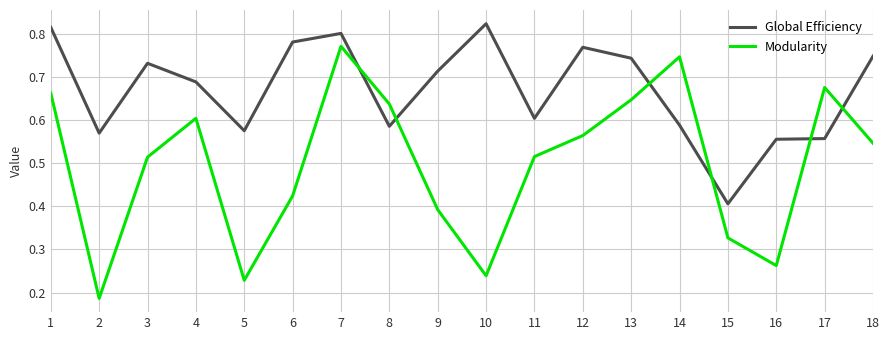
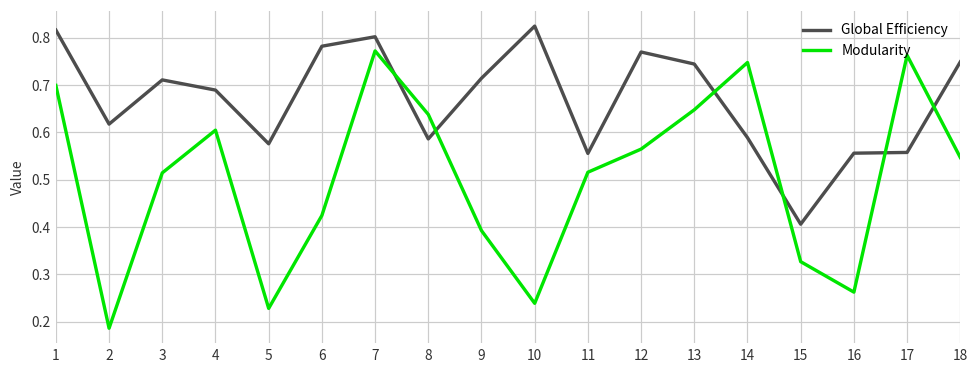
  {
    "Global Efficiency": {
      "1": 0.82,
-     "2": 0.57,
-     "3": 0.73,
+     "2": 0.62,
+     "3": 0.71,
      "4": 0.69,
      "5": 0.58,
      "6": 0.78,
      "7": 0.80,
      "8": 0.59,
      "9": 0.71,
      "10": 0.82,
-     "11": 0.60,
+     "11": 0.56,
      "12": 0.77,
      "13": 0.74,
      "14": 0.59,
      "15": 0.41,
      "16": 0.56,
      "17": 0.56,
      "18": 0.75
    },
    "Modularity": {
-     "1": 0.66,
+     "1": 0.70,
      "2": 0.19,
      "3": 0.51,
      "4": 0.60,
      "5": 0.23,
      "6": 0.42,
      "7": 0.77,
      "8": 0.64,
      "9": 0.39,
      "10": 0.24,
      "11": 0.52,
      "12": 0.56,
      "13": 0.65,
      "14": 0.75,
      "15": 0.33,
      "16": 0.26,
-     "17": 0.68,
+     "17": 0.76,
      "18": 0.55
    }
  }
